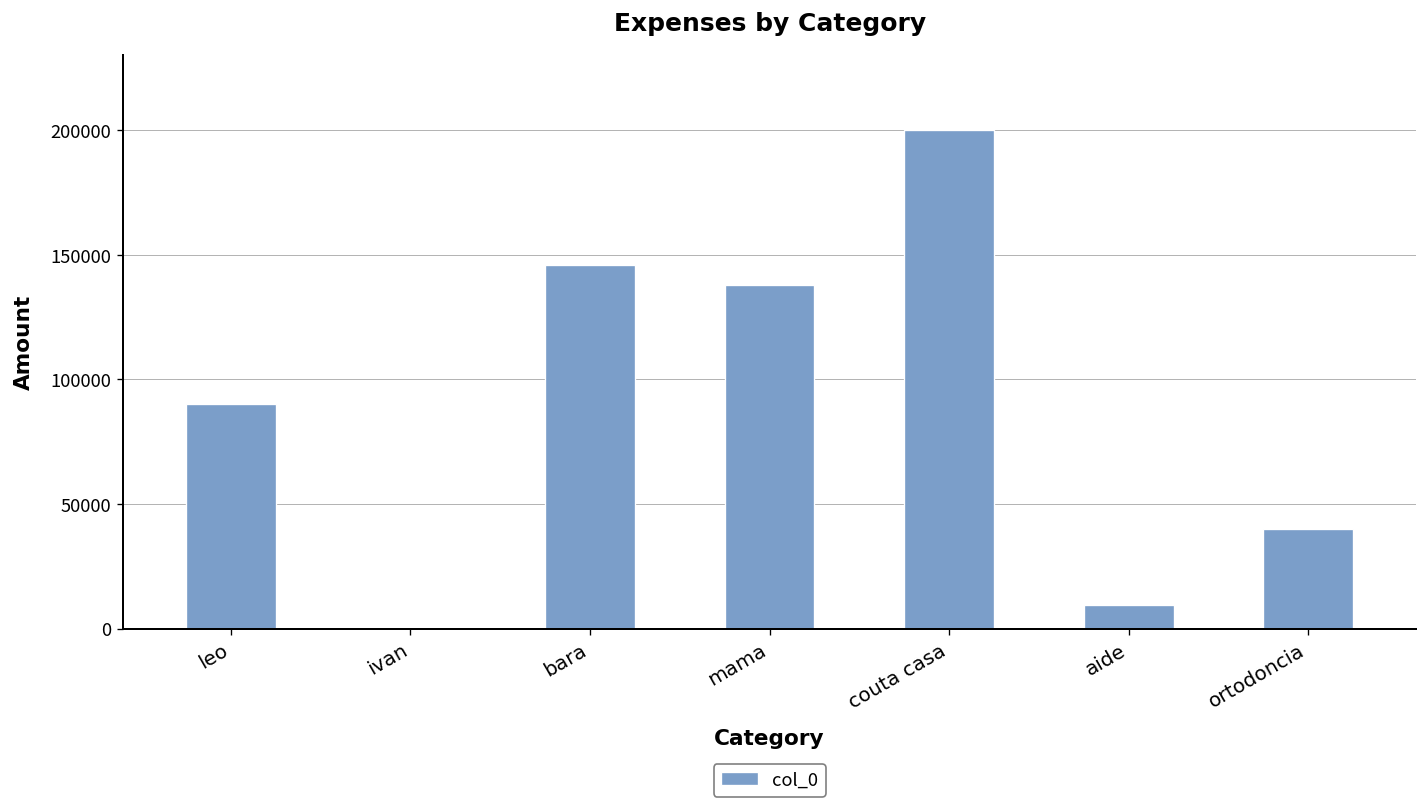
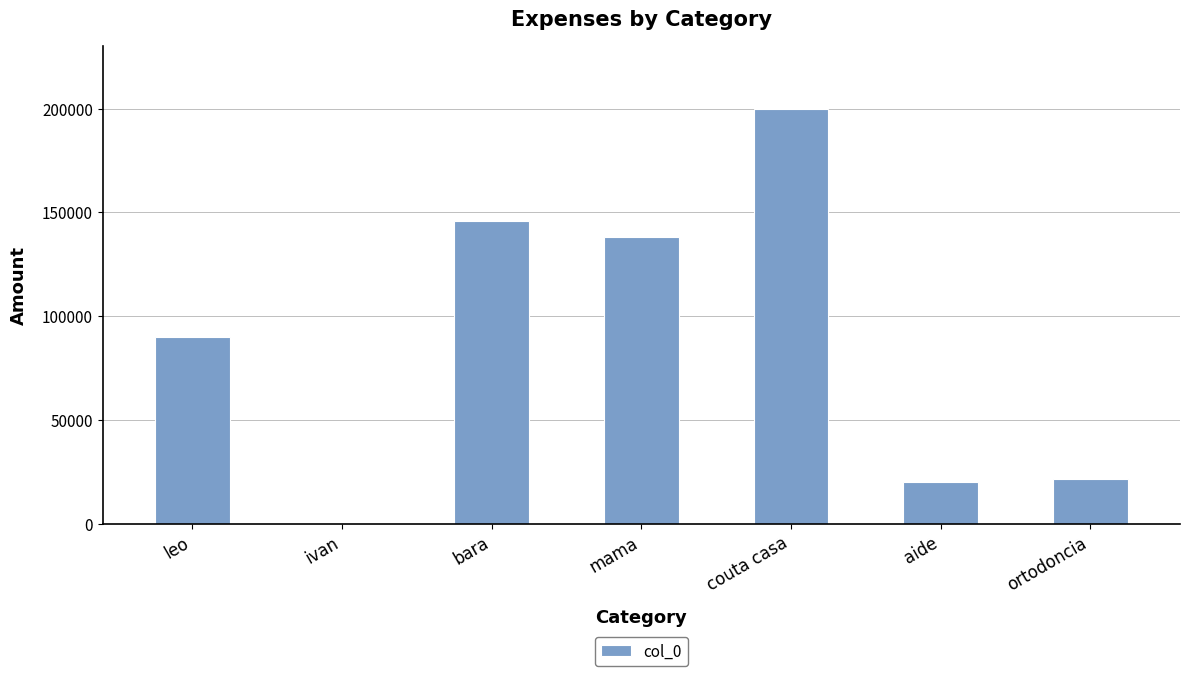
  {
    "leo": 90000,
    "ivan": 0,
    "bara": 146000,
    "mama": 138000,
    "couta casa": 200000,
-   "aide": 10000,
-   "ortodoncia": 40000
+   "aide": 20000,
+   "ortodoncia": 22000
  }
